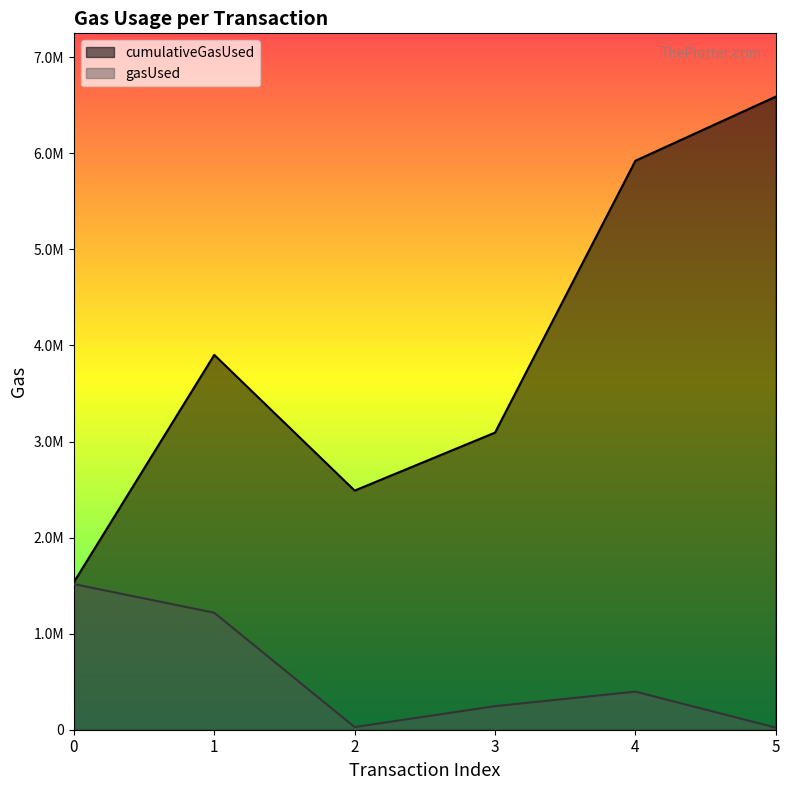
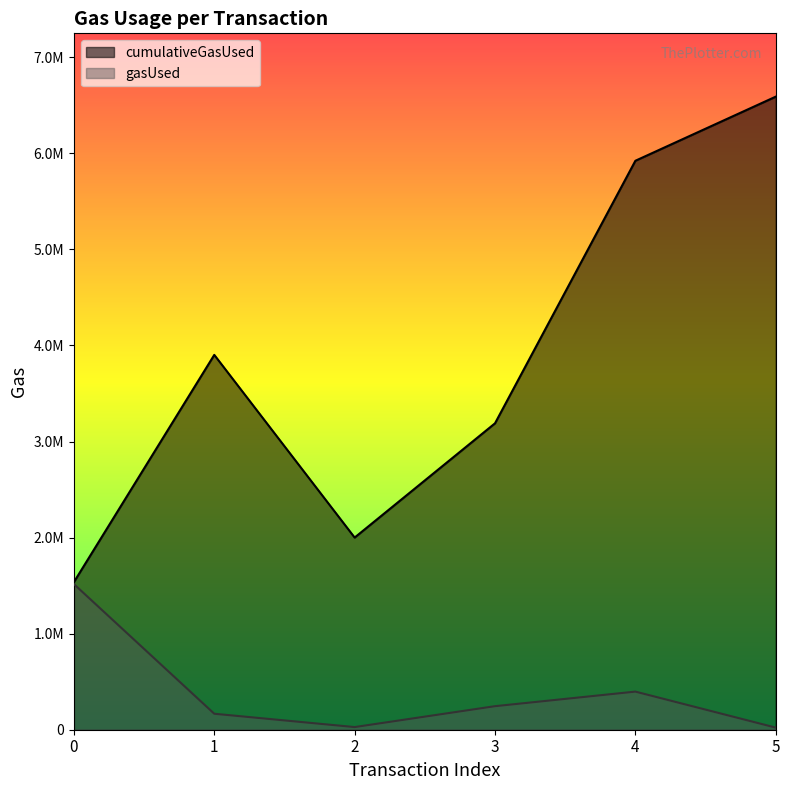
  {
    "cumulativeGasUsed": {
      "1": 3900000,
-     "2": 2500000,
-     "3": 3100000,
+     "2": 2000000,
+     "3": 3200000,
      "4": 5900000,
      "5": 6600000
    },
    "gasUsed": {
-     "1": 1200000,
+     "1": 200000,
      "2": 0,
      "3": 200000,
      "4": 400000,
      "5": 0
    }
  }
